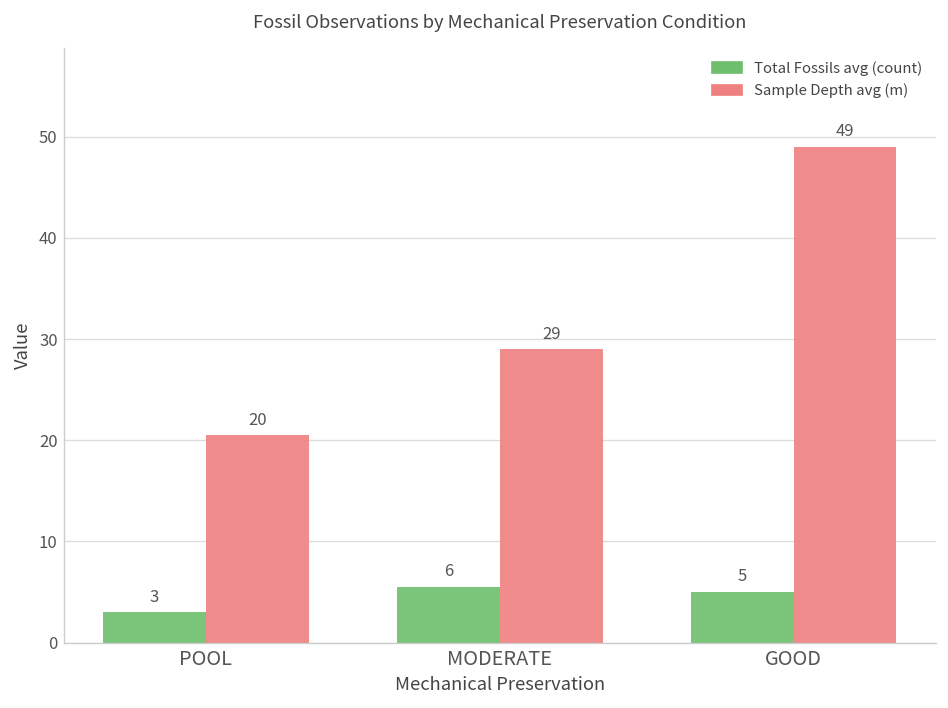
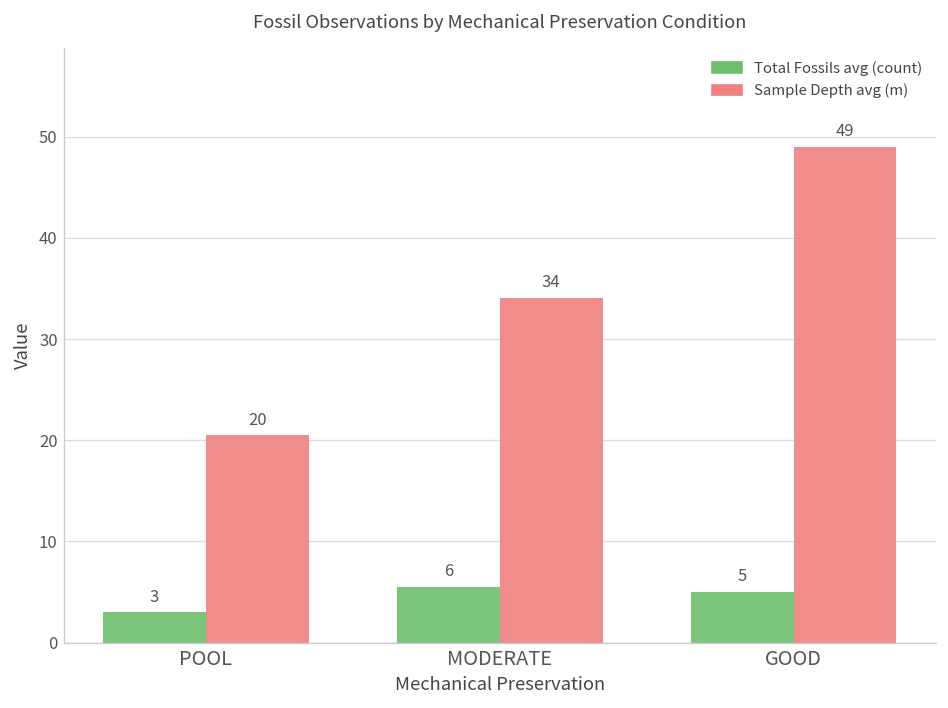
  {
    "Sample Depth avg (m)": {
      "POOL": 20,
-     "MODERATE": 29,
+     "MODERATE": 34,
      "GOOD": 49
    }
  }
